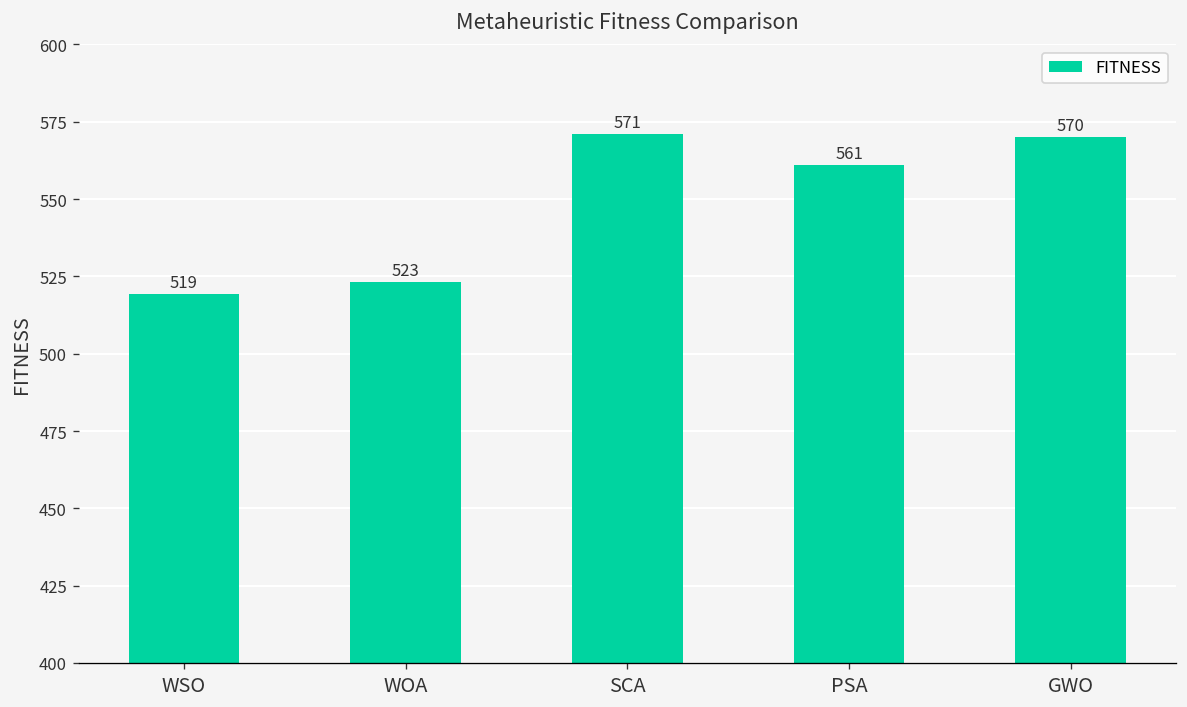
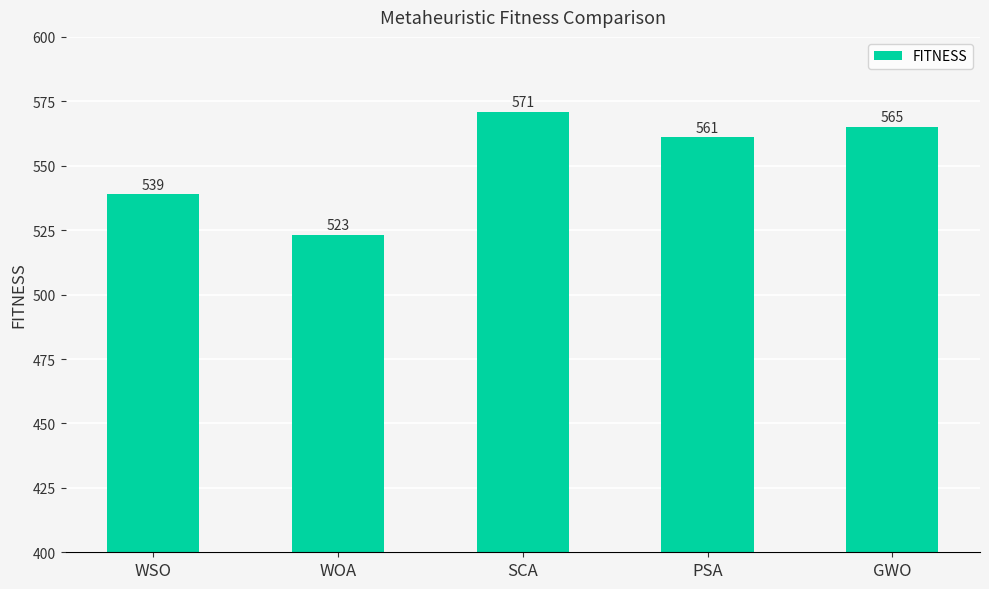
  {
-   "WSO": 519,
+   "WSO": 539,
    "WOA": 523,
    "SCA": 571,
    "PSA": 561,
-   "GWO": 570
+   "GWO": 565
  }
